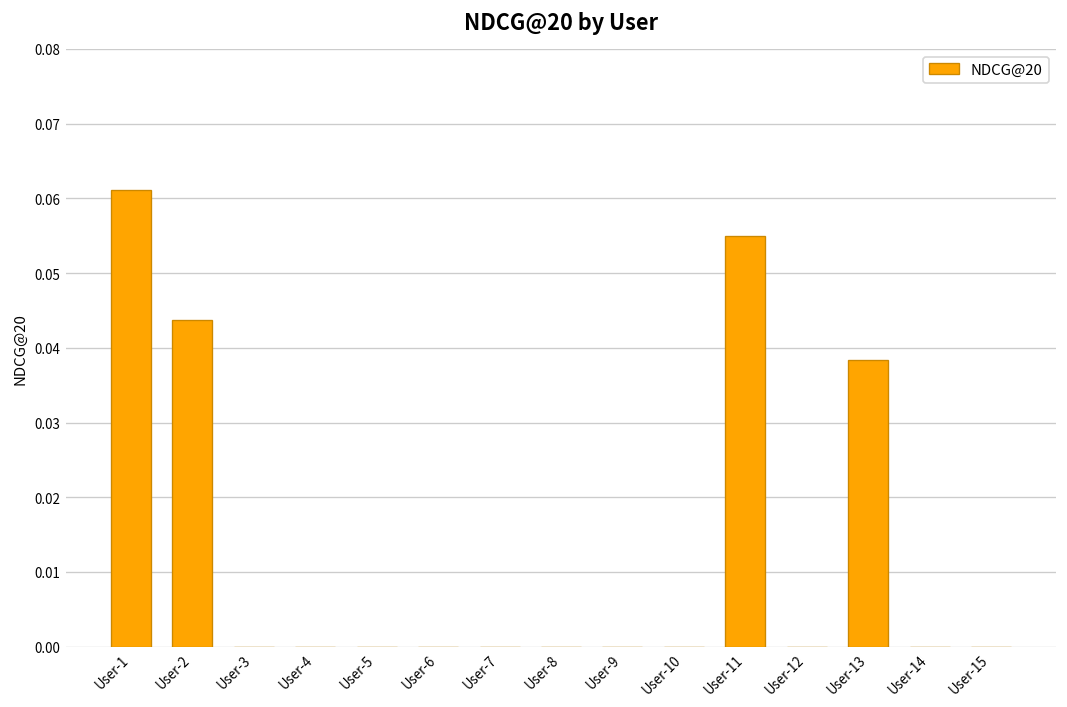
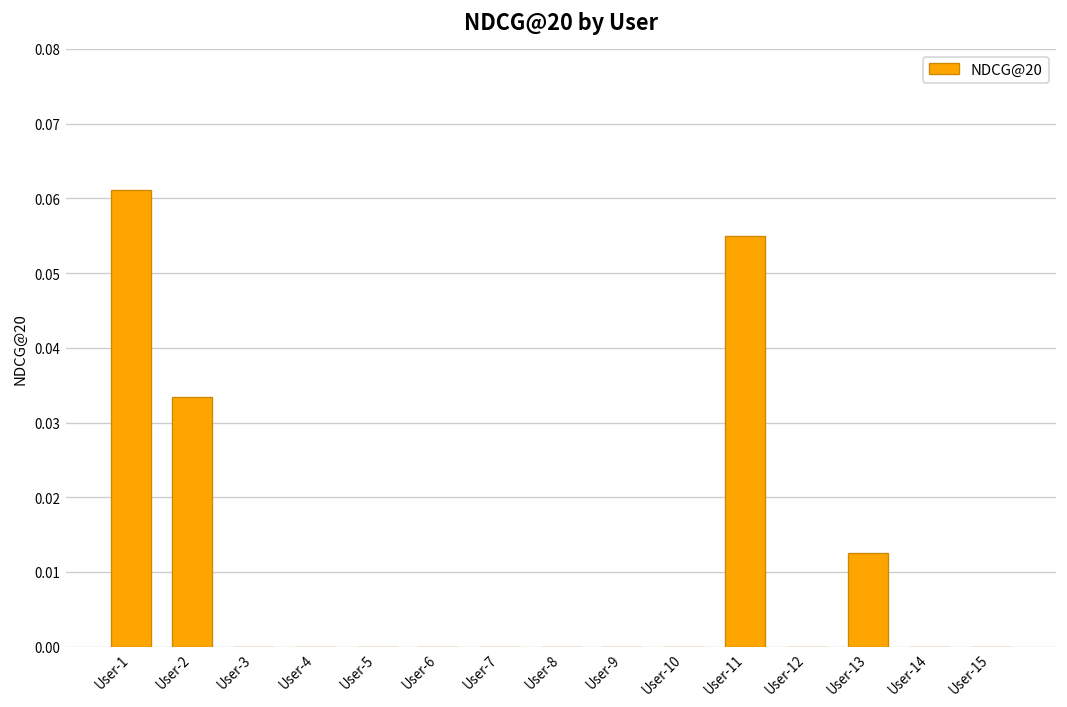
  {
    "User-1": 0.061,
-   "User-2": 0.044,
+   "User-2": 0.033,
    "User-3": 0.000,
    "User-4": 0.000,
    "User-5": 0.000,
    "User-6": 0.000,
    "User-7": 0.000,
    "User-8": 0.000,
    "User-9": 0.000,
    "User-10": 0.000,
    "User-11": 0.055,
    "User-12": 0.000,
-   "User-13": 0.038,
+   "User-13": 0.013,
    "User-14": 0.000,
    "User-15": 0.000
  }
